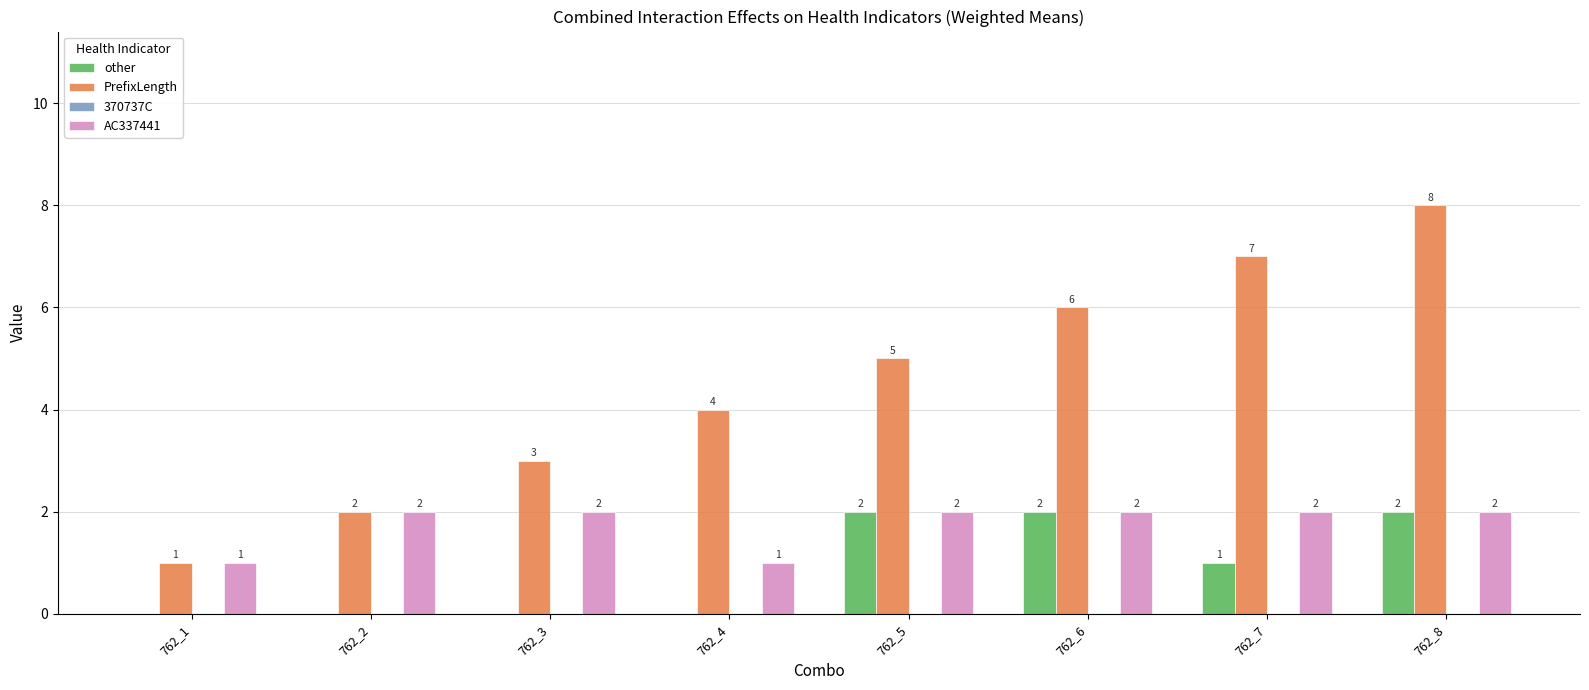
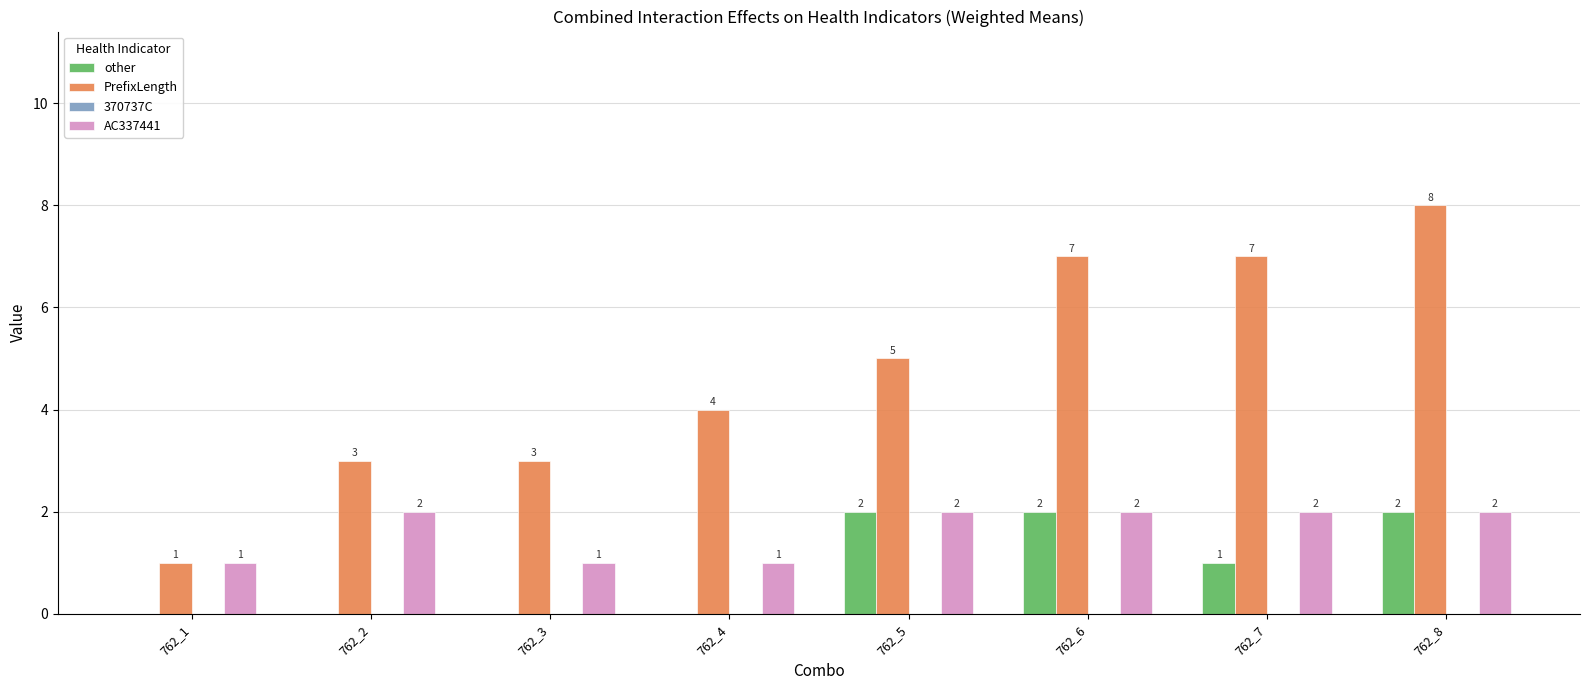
  {
    "other": {
      "762_5": 2,
      "762_6": 2,
      "762_7": 1,
      "762_8": 2
    },
    "PrefixLength": {
      "762_1": 1,
-     "762_2": 2,
+     "762_2": 3,
      "762_3": 3,
      "762_4": 4,
      "762_5": 5,
-     "762_6": 6,
+     "762_6": 7,
      "762_7": 7,
      "762_8": 8
    },
    "370737C": {
      "762_1": 0.0,
      "762_2": 0.0,
      "762_3": 0.0,
      "762_4": 0.0,
      "762_5": 0.0,
      "762_6": 0.0,
      "762_7": 0.0,
      "762_8": 0.0
    },
    "AC337441": {
      "762_1": 1,
      "762_2": 2,
-     "762_3": 2,
+     "762_3": 1,
      "762_4": 1,
      "762_5": 2,
      "762_6": 2,
      "762_7": 2,
      "762_8": 2
    }
  }
